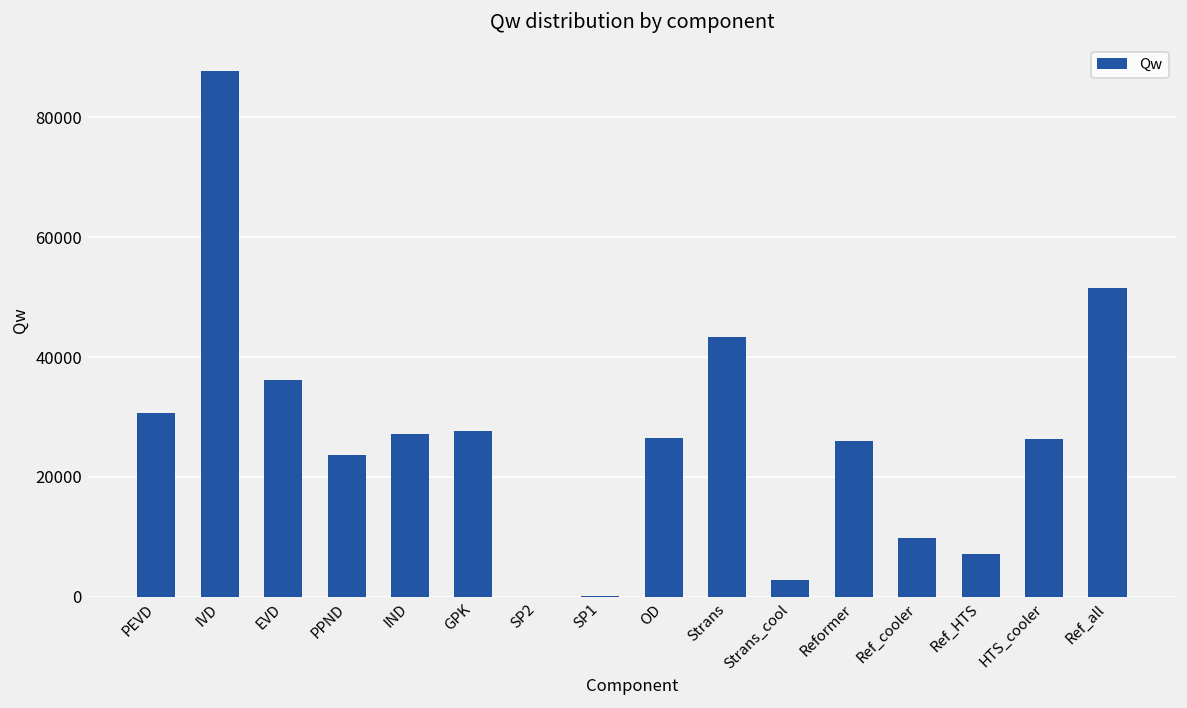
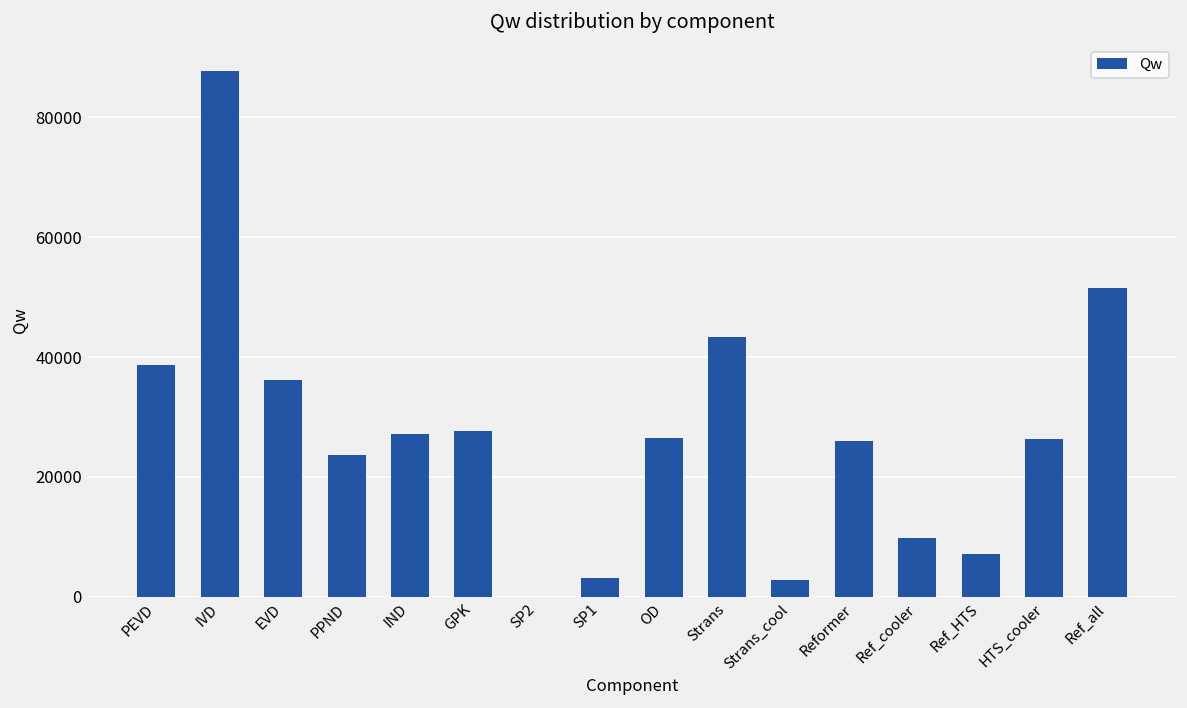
  {
-   "PEVD": 31000,
+   "PEVD": 39000,
    "IVD": 88000,
    "EVD": 36000,
    "PPND": 24000,
    "IND": 27000,
    "GPK": 28000,
-   "SP1": 0,
+   "SP1": 3000,
    "OD": 26000,
    "Strans": 43000,
    "Strans_cool": 3000,
    "Reformer": 26000,
    "Ref_cooler": 10000,
    "Ref_HTS": 7000,
    "HTS_cooler": 26000,
    "Ref_all": 51000
  }
